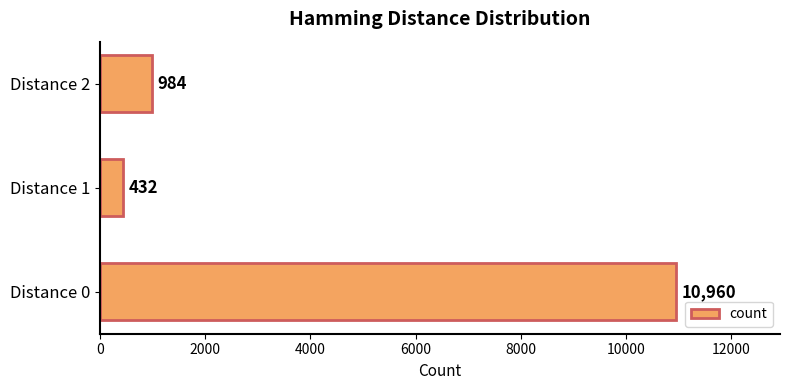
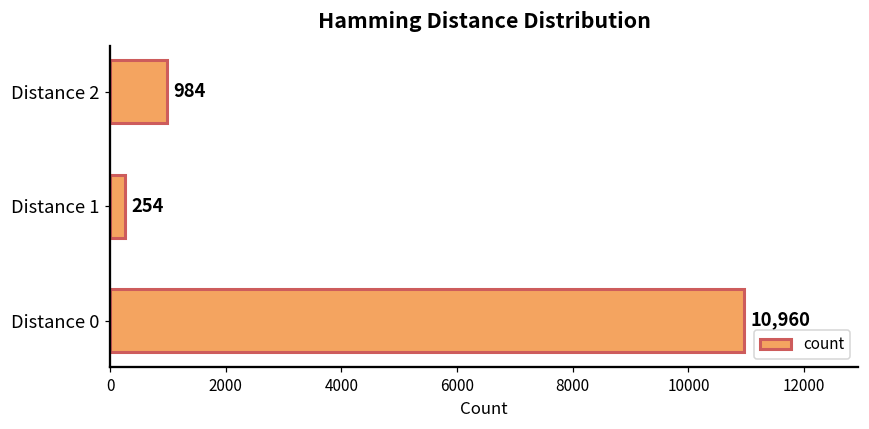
  {
    "Distance 2": "984",
-   "Distance 1": "432",
+   "Distance 1": "254",
    "Distance 0": "10,960"
  }
